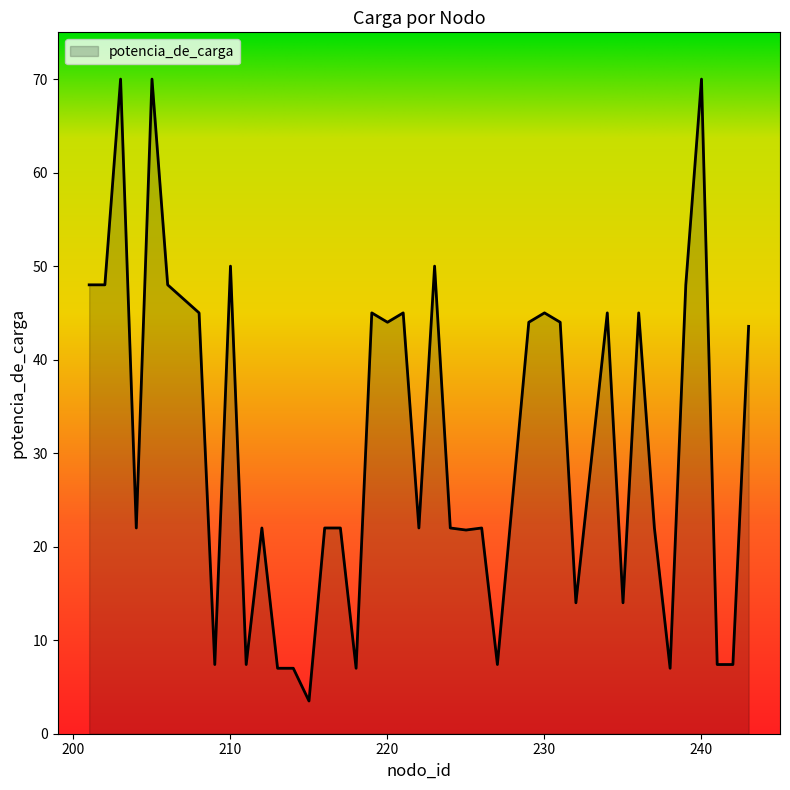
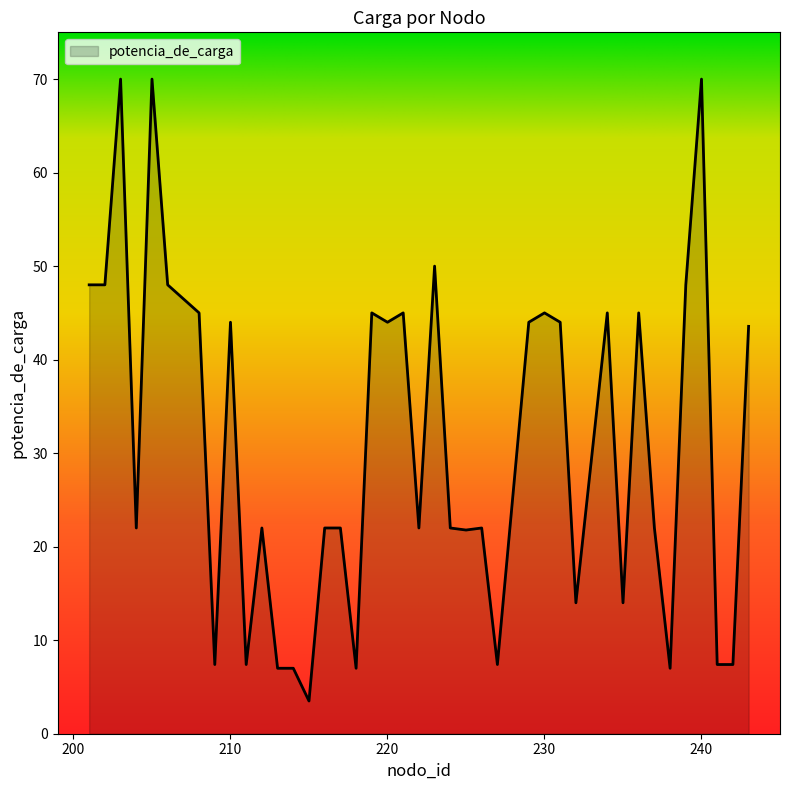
  {
-   "210": 50,
+   "210": 44,
    "220": 44,
    "230": 45,
    "240": 70
  }
